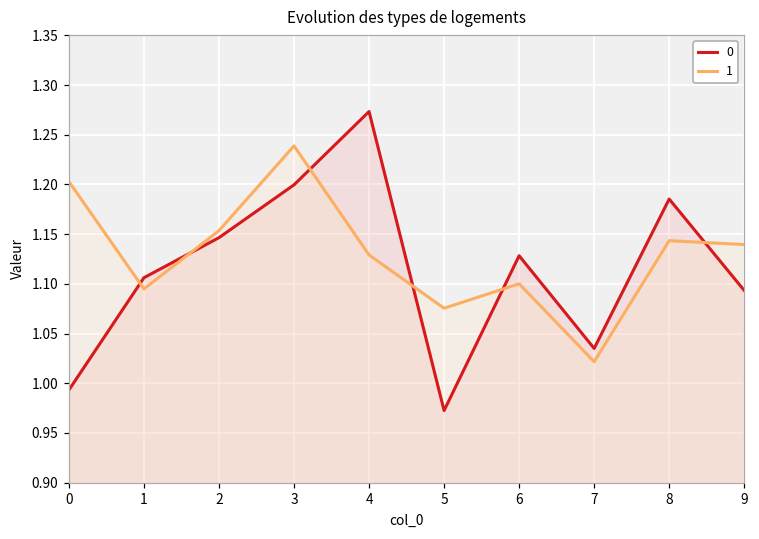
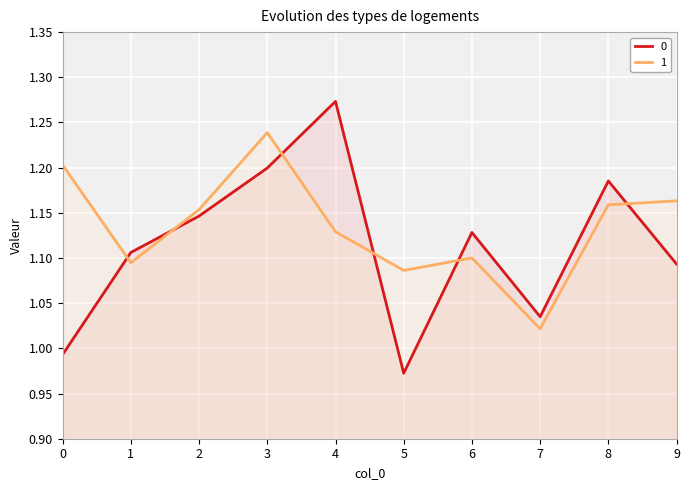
  {
    "0": {
      "0": 0.99,
      "1": 1.11,
      "2": 1.15,
      "3": 1.20,
      "4": 1.27,
      "5": 0.97,
      "6": 1.13,
      "7": 1.03,
      "8": 1.19,
      "9": 1.09
    },
    "1": {
      "0": 1.20,
      "1": 1.09,
      "2": 1.15,
      "3": 1.24,
      "4": 1.13,
-     "5": 1.08,
+     "5": 1.09,
      "6": 1.10,
      "7": 1.02,
-     "8": 1.14,
-     "9": 1.14
+     "8": 1.16,
+     "9": 1.16
    }
  }
